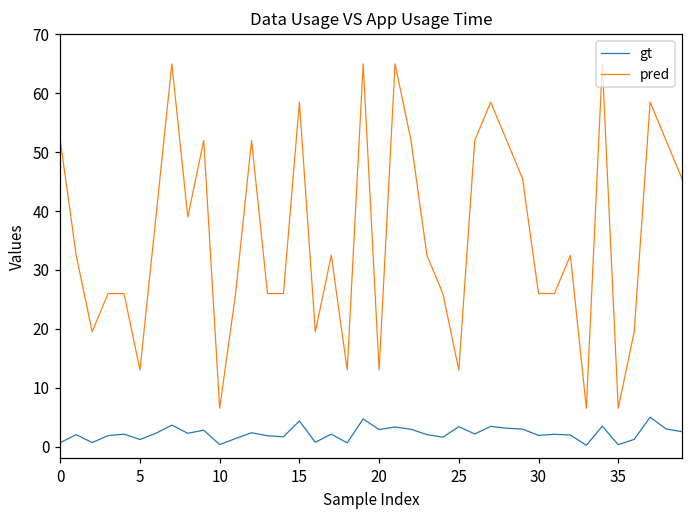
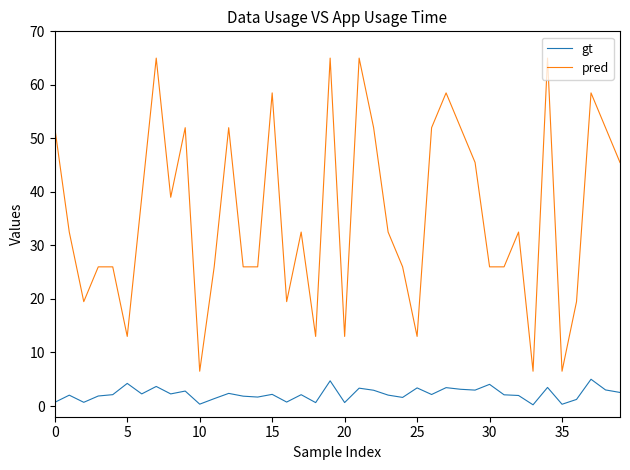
  {
    "gt": {
      "0": 1,
-     "5": 1,
+     "5": 4,
      "10": 0,
-     "15": 4,
-     "20": 3,
+     "15": 2,
+     "20": 1,
      "25": 3,
-     "30": 2,
+     "30": 4,
      "35": 0
    },
    "pred": {
      "0": 52,
      "5": 13,
      "10": 7,
      "15": 59,
      "20": 13,
      "25": 13,
      "30": 26,
      "35": 7
    }
  }
